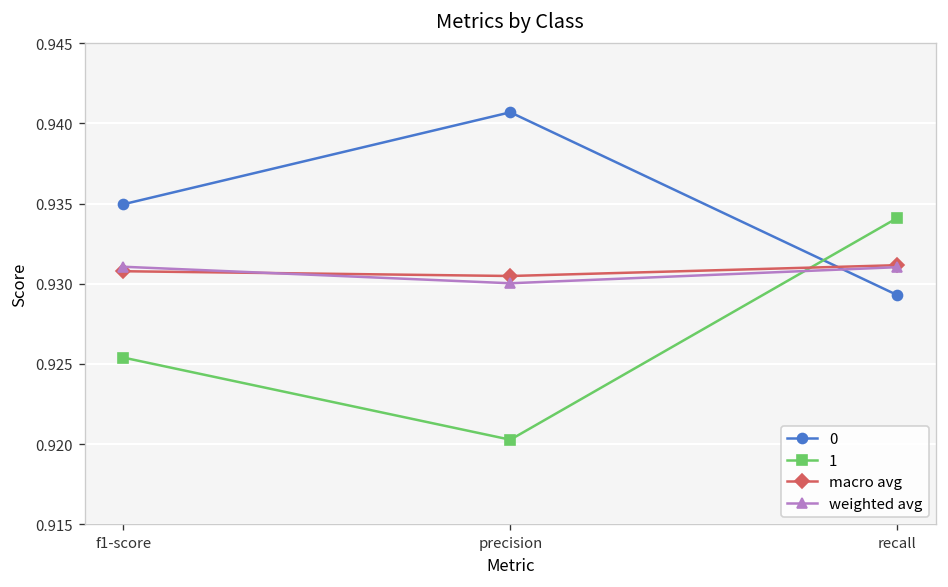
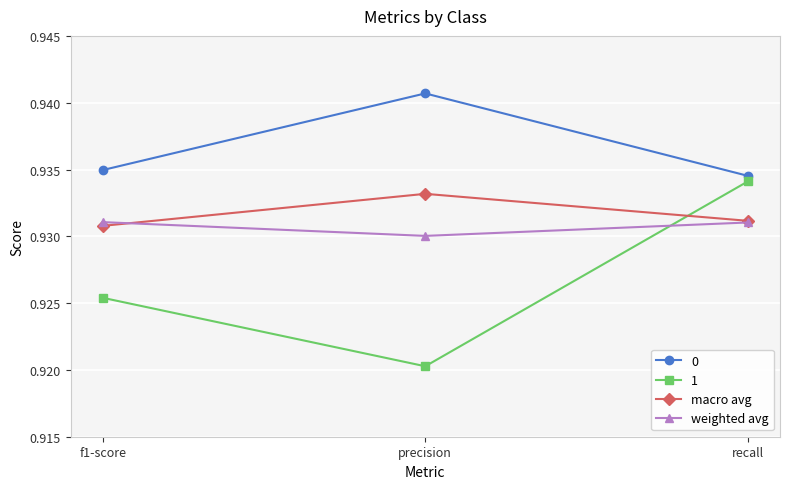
  {
    "0": {
      "f1-score": 0.9350,
      "precision": 0.9407,
-     "recall": 0.9293
+     "recall": 0.9345
    },
    "1": {
      "f1-score": 0.9254,
      "precision": 0.9203,
      "recall": 0.9341
    },
    "macro avg": {
      "f1-score": 0.9308,
-     "precision": 0.9305
+     "precision": 0.9332
    },
    "weighted avg": {
      "f1-score": 0.9311,
      "precision": 0.9300
    }
  }
